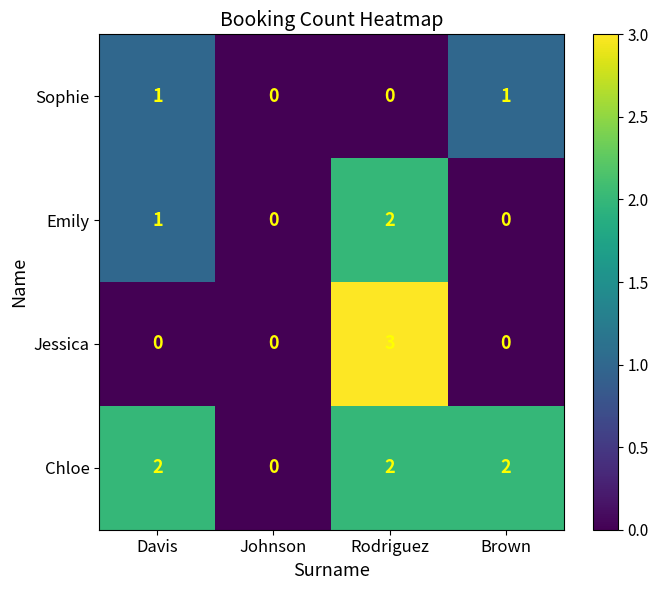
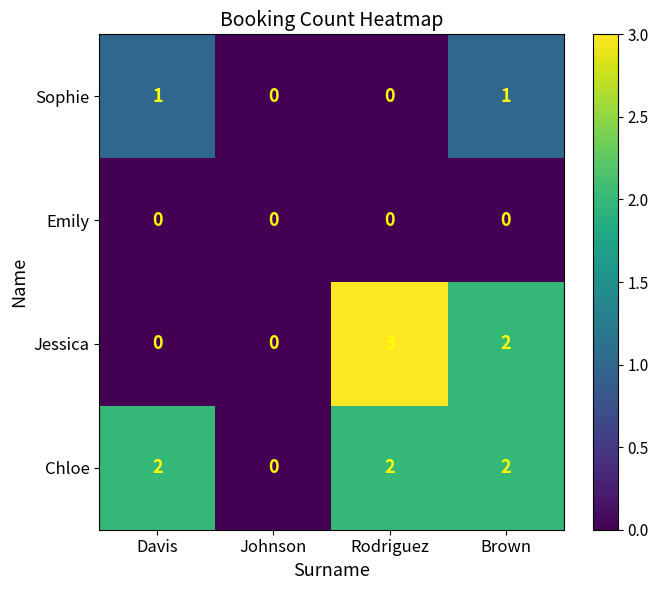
  {
    "Sophie": {
      "Davis": 1,
      "Johnson": 0,
      "Rodriguez": 0,
      "Brown": 1
    },
    "Emily": {
-     "Davis": 1,
+     "Davis": 0,
      "Johnson": 0,
-     "Rodriguez": 2,
+     "Rodriguez": 0,
      "Brown": 0
    },
    "Jessica": {
      "Davis": 0,
      "Johnson": 0,
-     "Brown": 0
+     "Brown": 2
    },
    "Chloe": {
      "Davis": 2,
      "Johnson": 0,
      "Rodriguez": 2,
      "Brown": 2
    }
  }
